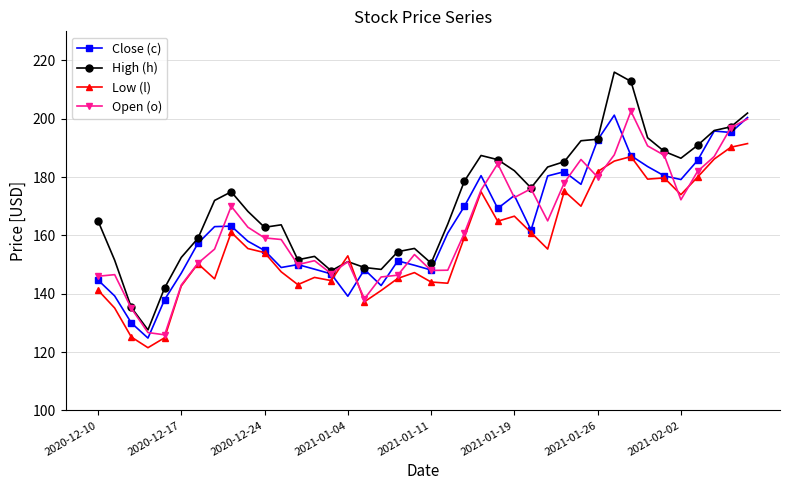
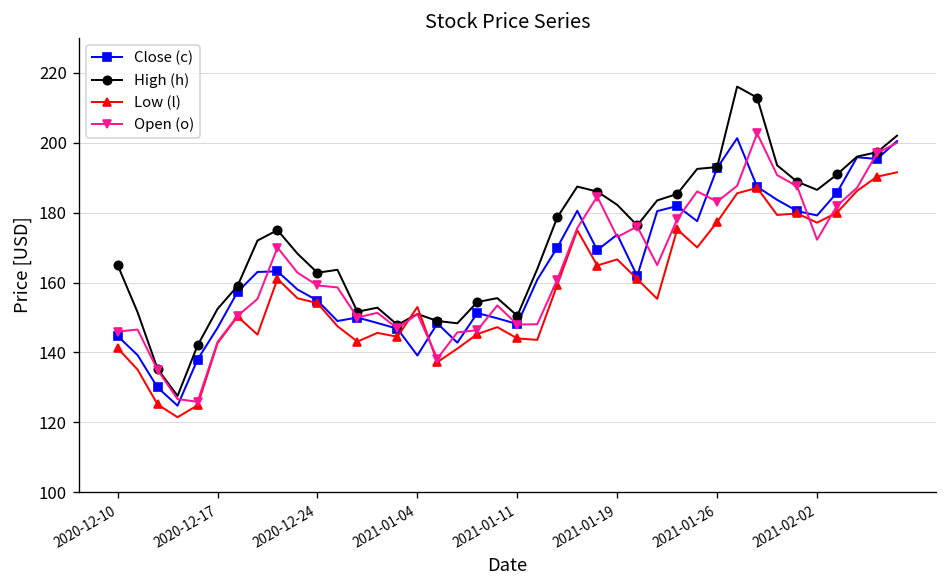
  {
    "Close (c)": {
      "2020-12-10": 145,
      "2020-12-17": 147,
      "2021-01-04": 139,
      "2021-02-02": 179
    },
    "High (h)": {
      "2020-12-10": 165,
      "2020-12-17": 152,
      "2020-12-24": 163,
      "2021-01-11": 151,
      "2021-01-19": 182,
      "2021-02-02": 186
    },
    "Low (l)": {
      "2020-12-10": 141,
      "2021-01-04": 153,
      "2021-01-11": 144,
      "2021-01-19": 167,
-     "2021-01-26": 182,
-     "2021-02-02": 174
+     "2021-01-26": 177,
+     "2021-02-02": 177
    },
    "Open (o)": {
      "2020-12-10": 146,
      "2020-12-24": 159,
-     "2021-01-26": 180,
+     "2021-01-26": 183,
      "2021-02-02": 172
    }
  }
